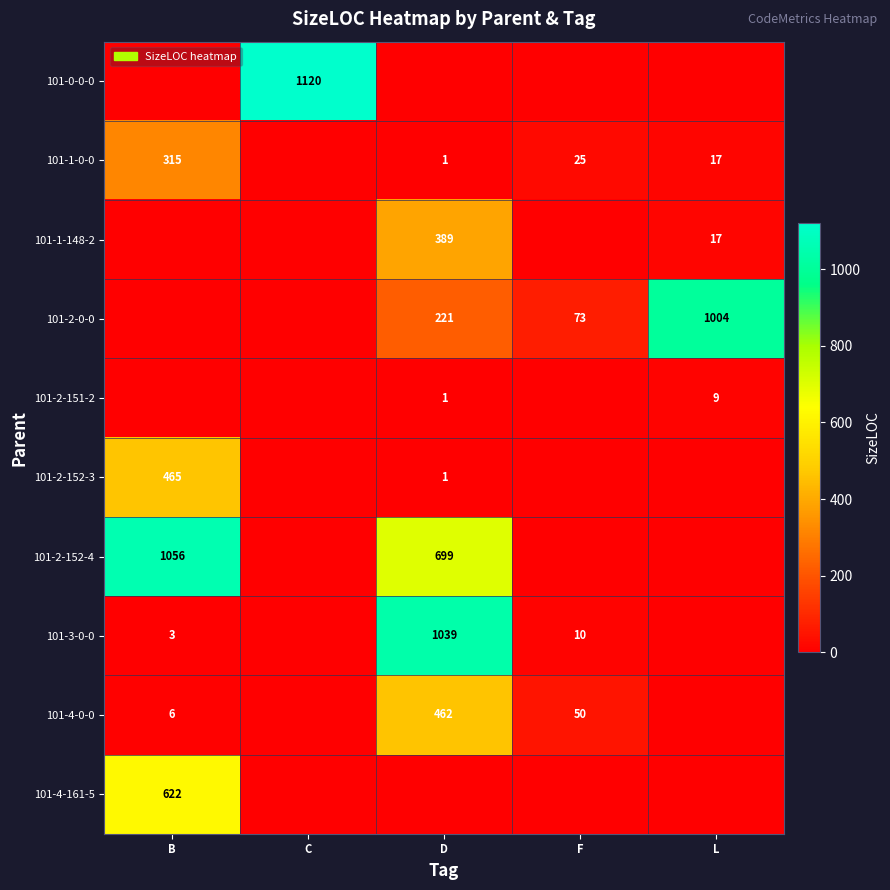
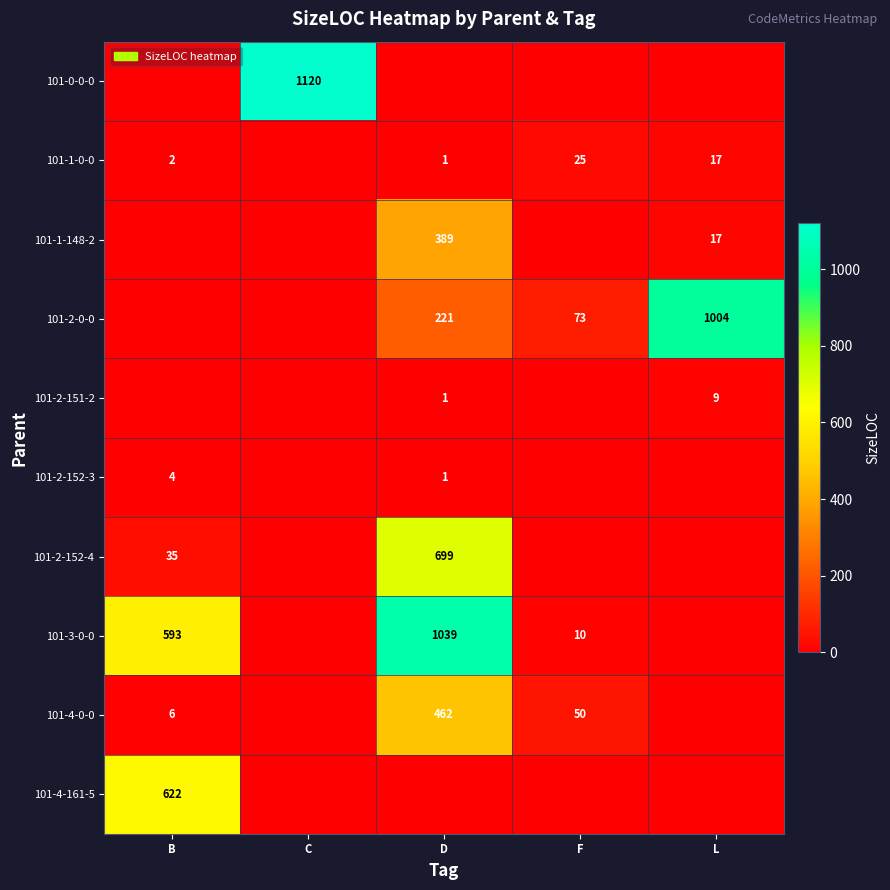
  {
    "101-0-0-0": {
      "C": 1120
    },
    "101-1-0-0": {
-     "B": 315,
+     "B": 2,
      "D": 1,
      "F": 25,
      "L": 17
    },
    "101-1-148-2": {
      "D": 389,
      "L": 17
    },
    "101-2-0-0": {
      "D": 221,
      "F": 73,
      "L": 1004
    },
    "101-2-151-2": {
      "D": 1,
      "L": 9
    },
    "101-2-152-3": {
-     "B": 465,
+     "B": 4,
      "D": 1
    },
    "101-2-152-4": {
-     "B": 1056,
+     "B": 35,
      "D": 699
    },
    "101-3-0-0": {
-     "B": 3,
+     "B": 593,
      "D": 1039,
      "F": 10
    },
    "101-4-0-0": {
      "B": 6,
      "D": 462,
      "F": 50
    },
    "101-4-161-5": {
      "B": 622
    }
  }
